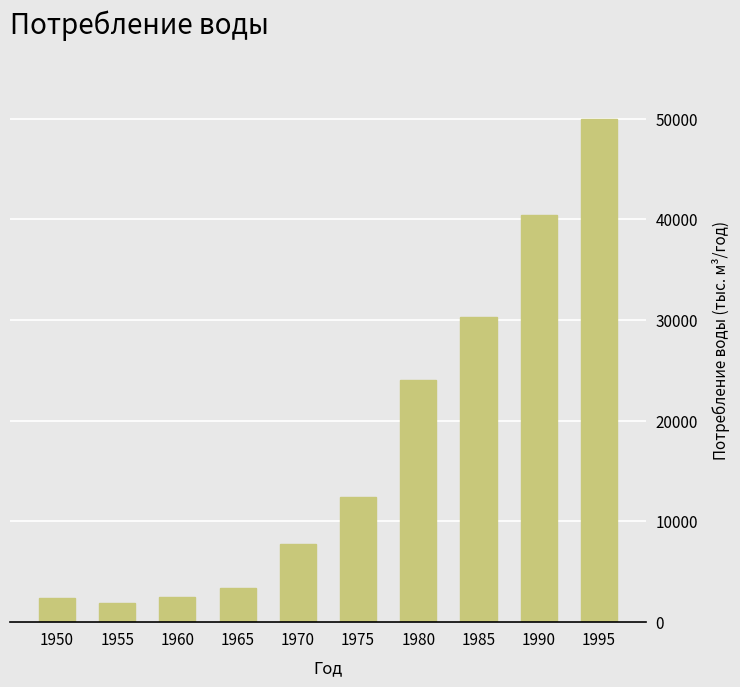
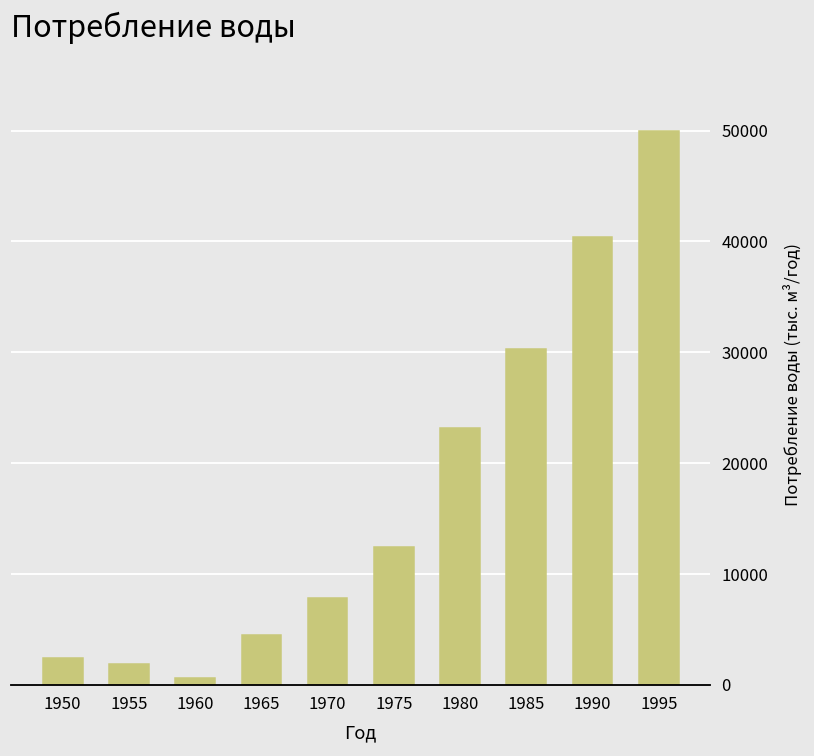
  {
    "1950": 2400,
    "1955": 1900,
-   "1960": 2500,
-   "1965": 3400,
+   "1960": 600,
+   "1965": 4500,
    "1970": 7800,
    "1975": 12400,
-   "1980": 24000,
+   "1980": 23200,
    "1985": 30300,
    "1990": 40400,
    "1995": 50000
  }
